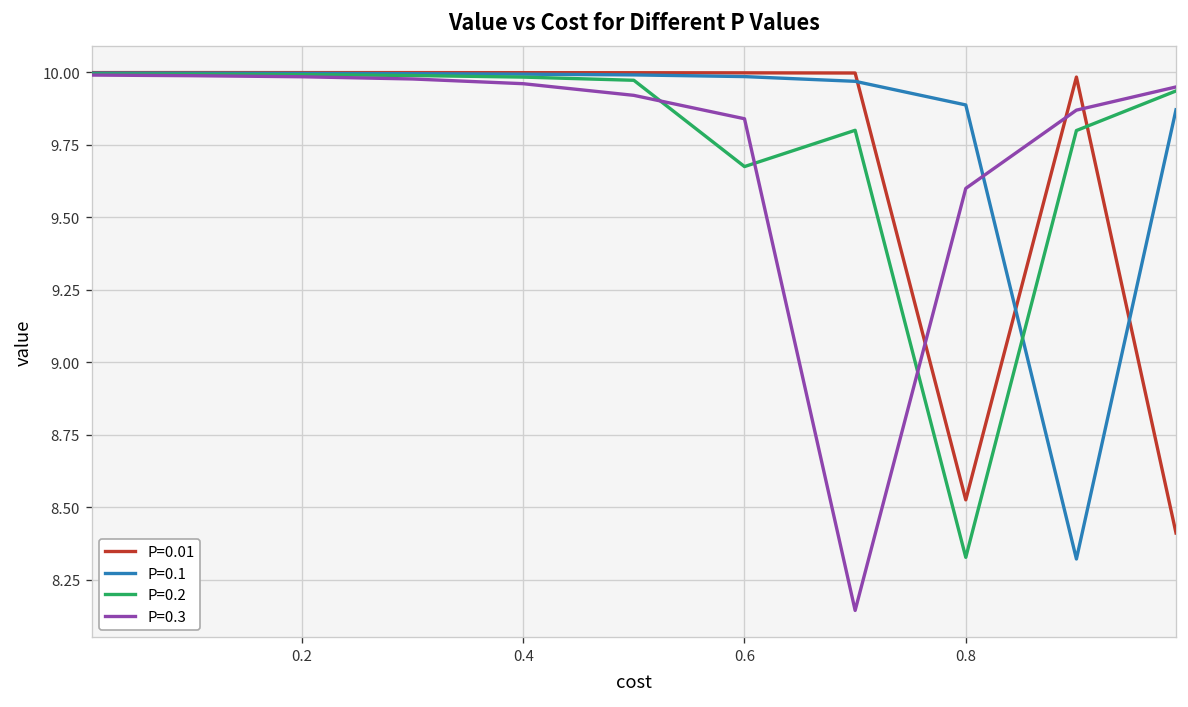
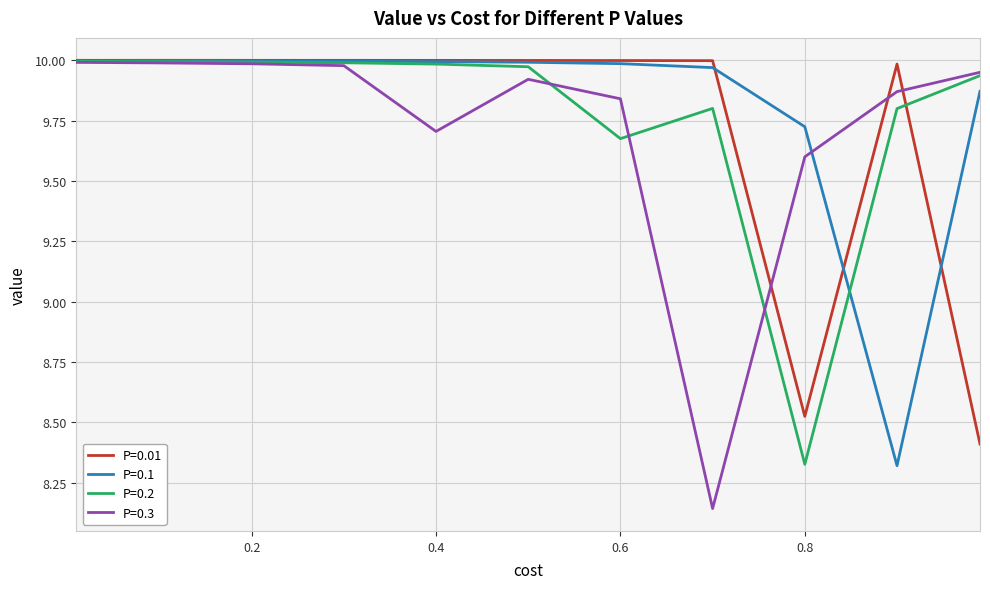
  {
    "P=0.01": {
      "0.6": 10.00,
      "0.8": 8.53
    },
    "P=0.1": {
      "0.6": 9.99,
-     "0.8": 9.89
+     "0.8": 9.72
    },
    "P=0.2": {
      "0.6": 9.68,
      "0.8": 8.33
    },
    "P=0.3": {
-     "0.4": 9.96,
+     "0.4": 9.71,
      "0.6": 9.84,
      "0.8": 9.60
    }
  }
